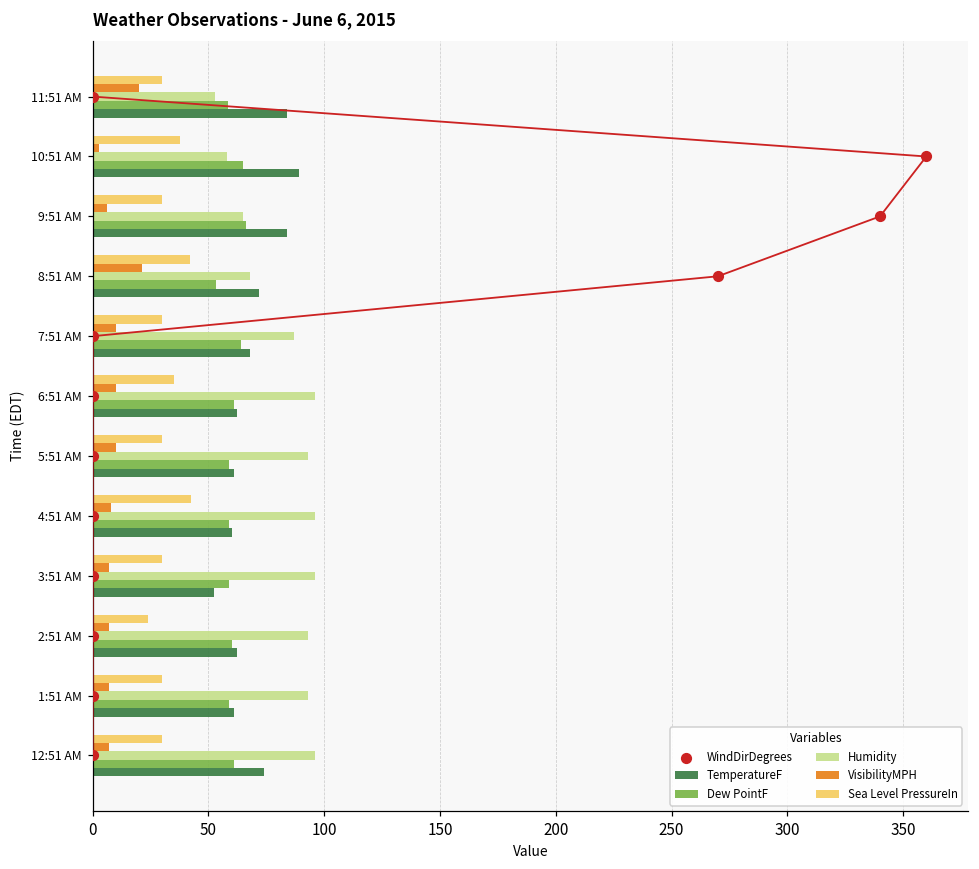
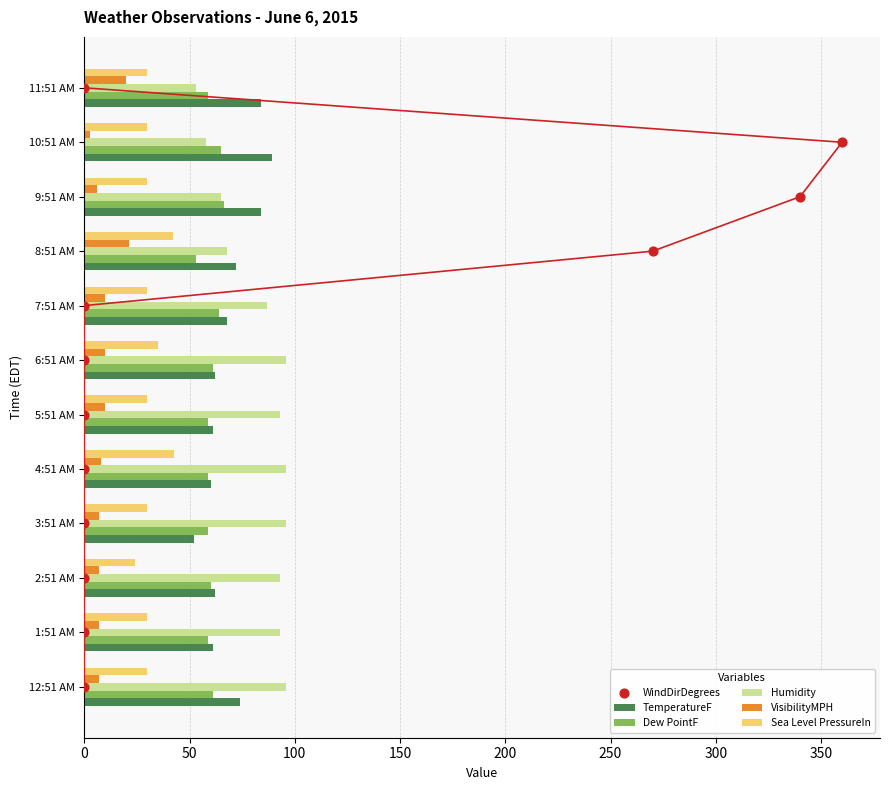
  {
    "TemperatureF": {
      "11:51 AM": 84,
      "10:51 AM": 89,
      "9:51 AM": 84,
      "8:51 AM": 72,
      "7:51 AM": 68,
      "6:51 AM": 62,
      "5:51 AM": 61,
      "4:51 AM": 60,
      "3:51 AM": 52,
      "2:51 AM": 62,
      "1:51 AM": 61,
      "12:51 AM": 74
    },
    "Dew PointF": {
      "11:51 AM": 59,
      "10:51 AM": 65,
      "9:51 AM": 66,
      "8:51 AM": 53,
      "7:51 AM": 64,
      "6:51 AM": 61,
      "5:51 AM": 59,
      "4:51 AM": 59,
      "3:51 AM": 59,
      "2:51 AM": 60,
      "1:51 AM": 59,
      "12:51 AM": 61
    },
    "Humidity": {
      "11:51 AM": 53,
      "10:51 AM": 58,
      "9:51 AM": 65,
      "8:51 AM": 68,
      "7:51 AM": 87,
      "6:51 AM": 96,
      "5:51 AM": 93,
      "4:51 AM": 96,
      "3:51 AM": 96,
      "2:51 AM": 93,
      "1:51 AM": 93,
      "12:51 AM": 96
    },
    "VisibilityMPH": {
      "11:51 AM": 20,
      "10:51 AM": 3,
      "9:51 AM": 6,
      "8:51 AM": 21,
      "7:51 AM": 10,
      "6:51 AM": 10,
      "5:51 AM": 10,
      "4:51 AM": 8,
      "3:51 AM": 7,
      "2:51 AM": 7,
      "1:51 AM": 7,
      "12:51 AM": 7
    },
    "Sea Level PressureIn": {
      "11:51 AM": 30,
-     "10:51 AM": 38,
+     "10:51 AM": 30,
      "9:51 AM": 30,
      "8:51 AM": 42,
      "7:51 AM": 30,
      "6:51 AM": 35,
      "5:51 AM": 30,
      "4:51 AM": 42,
      "3:51 AM": 30,
      "2:51 AM": 24,
      "1:51 AM": 30,
      "12:51 AM": 30
    }
  }
